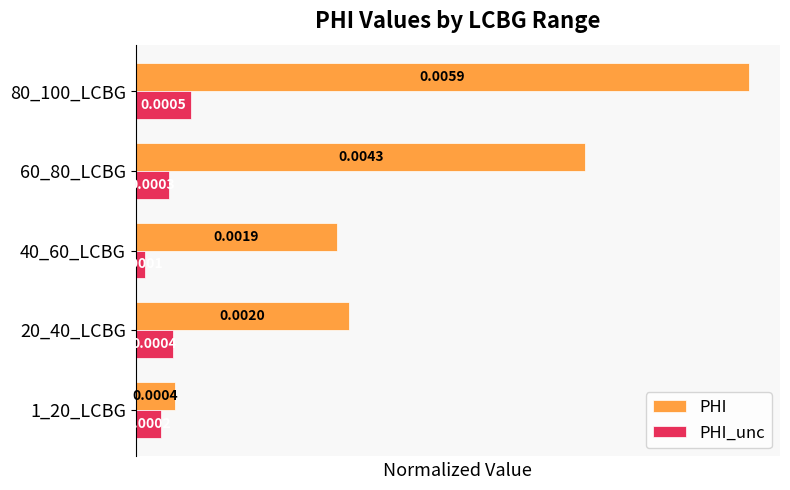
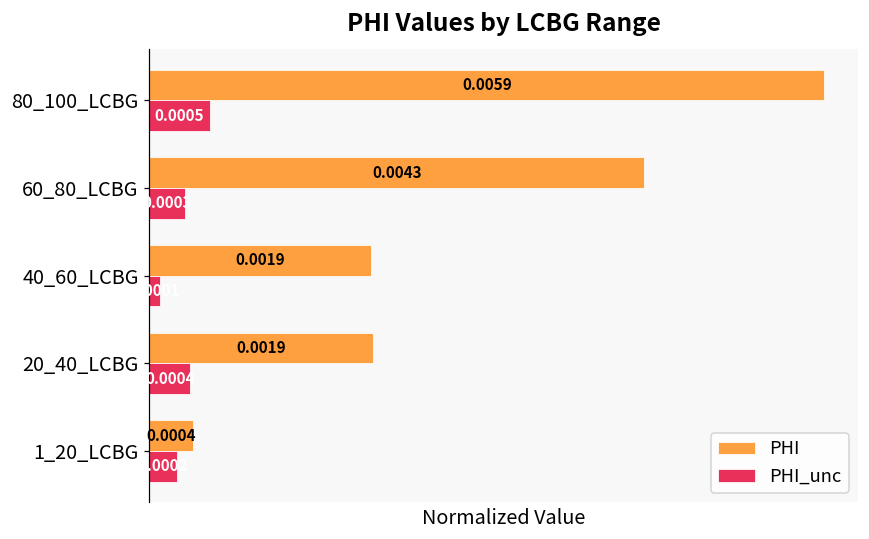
  {
    "PHI": {
-     "20_40_LCBG": 0.0020
+     "20_40_LCBG": 0.0019
    }
  }
